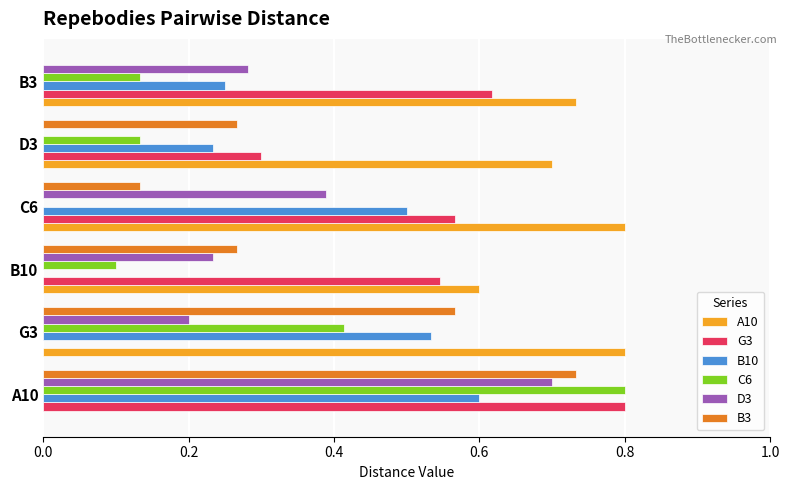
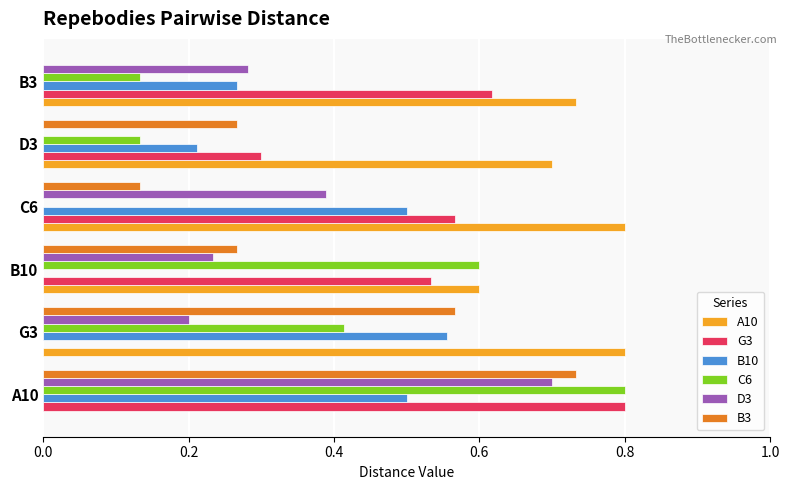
  {
    "G3": {
      "B3": 0.62,
      "D3": 0.30,
      "C6": 0.57,
-     "B10": 0.55,
+     "B10": 0.53,
      "G3": 0.00,
      "A10": 0.80
    },
    "B10": {
-     "B3": 0.25,
-     "D3": 0.23,
+     "B3": 0.27,
+     "D3": 0.21,
      "C6": 0.50,
      "B10": 0.00,
-     "G3": 0.53,
-     "A10": 0.6
+     "G3": 0.55,
+     "A10": 0.5
    },
    "C6": {
      "B3": 0.13,
      "D3": 0.13,
      "C6": 0.0,
-     "B10": 0.1,
+     "B10": 0.6,
      "G3": 0.41,
      "A10": 0.8
    },
    "D3": {
      "B3": 0.28,
      "D3": 0.00,
      "C6": 0.39,
      "B10": 0.23,
      "G3": 0.20,
      "A10": 0.70
    }
  }
